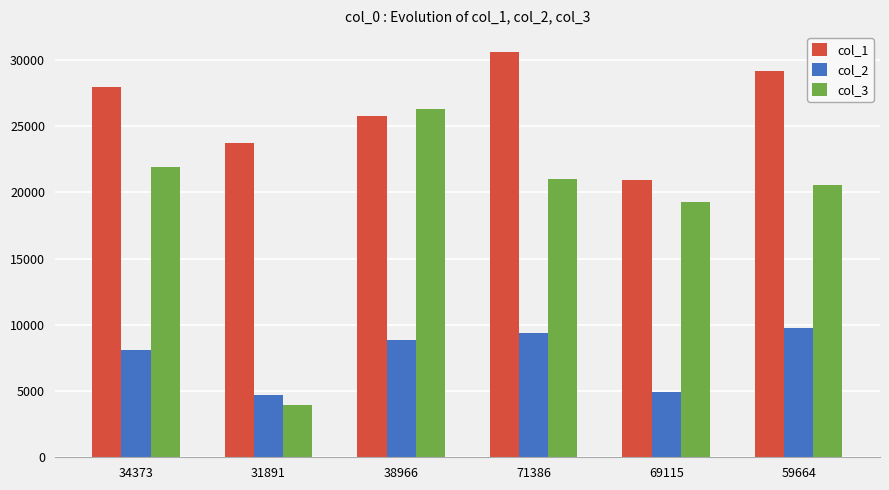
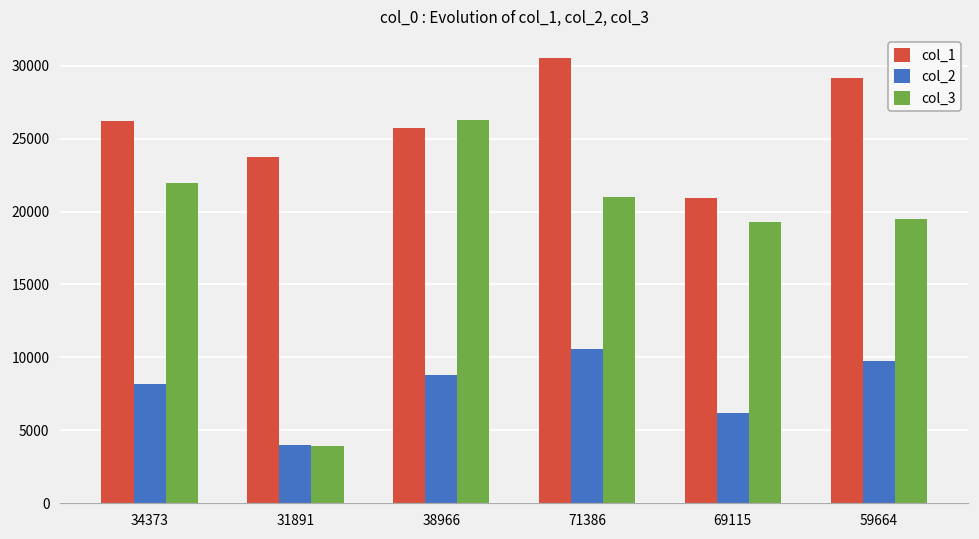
  {
    "col_1": {
-     "34373": 28000,
+     "34373": 26200,
      "31891": 23800,
      "38966": 25700,
      "71386": 30600,
      "69115": 20900,
      "59664": 29200
    },
    "col_2": {
      "34373": 8100,
-     "31891": 4700,
+     "31891": 4000,
      "38966": 8800,
-     "71386": 9400,
-     "69115": 5000,
+     "71386": 10600,
+     "69115": 6200,
      "59664": 9800
    },
    "col_3": {
      "34373": 21900,
      "31891": 3900,
      "38966": 26300,
      "71386": 21000,
      "69115": 19300,
-     "59664": 20600
+     "59664": 19500
    }
  }
